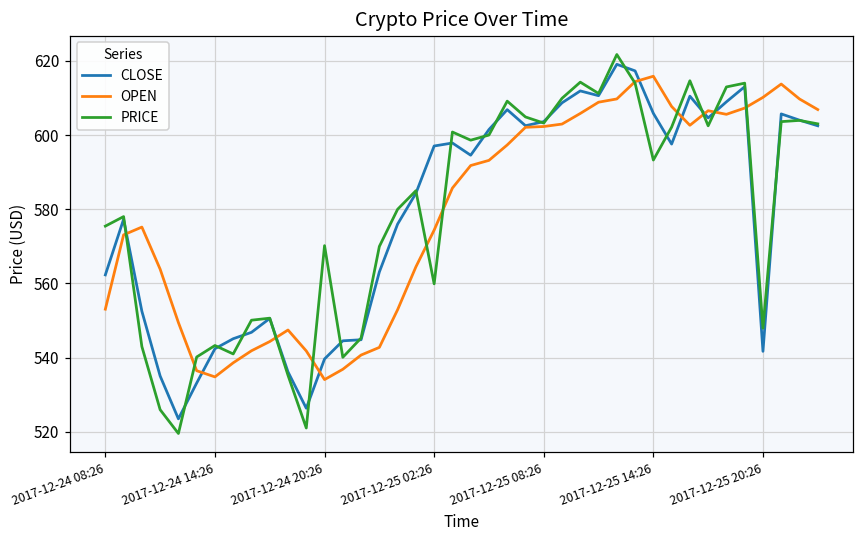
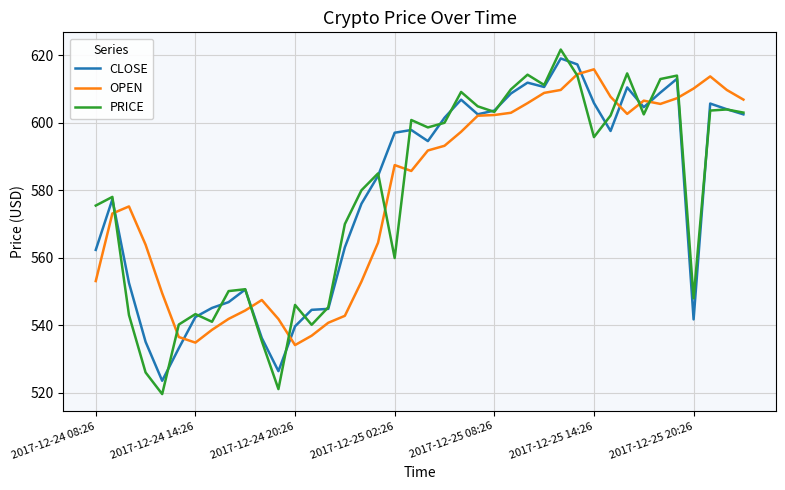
  {
    "CLOSE": {
      "2017-12-24 08:26": 562,
      "2017-12-24 14:26": 542,
      "2017-12-24 20:26": 540,
      "2017-12-25 02:26": 597,
      "2017-12-25 14:26": 606,
      "2017-12-25 20:26": 542
    },
    "OPEN": {
      "2017-12-24 08:26": 553,
      "2017-12-24 14:26": 535,
      "2017-12-24 20:26": 534,
-     "2017-12-25 02:26": 574,
+     "2017-12-25 02:26": 587,
      "2017-12-25 08:26": 602,
      "2017-12-25 14:26": 616,
      "2017-12-25 20:26": 610
    },
    "PRICE": {
      "2017-12-24 08:26": 575,
      "2017-12-24 14:26": 543,
-     "2017-12-24 20:26": 570,
+     "2017-12-24 20:26": 546,
      "2017-12-25 02:26": 560,
-     "2017-12-25 14:26": 593,
+     "2017-12-25 14:26": 596,
      "2017-12-25 20:26": 548
    }
  }
